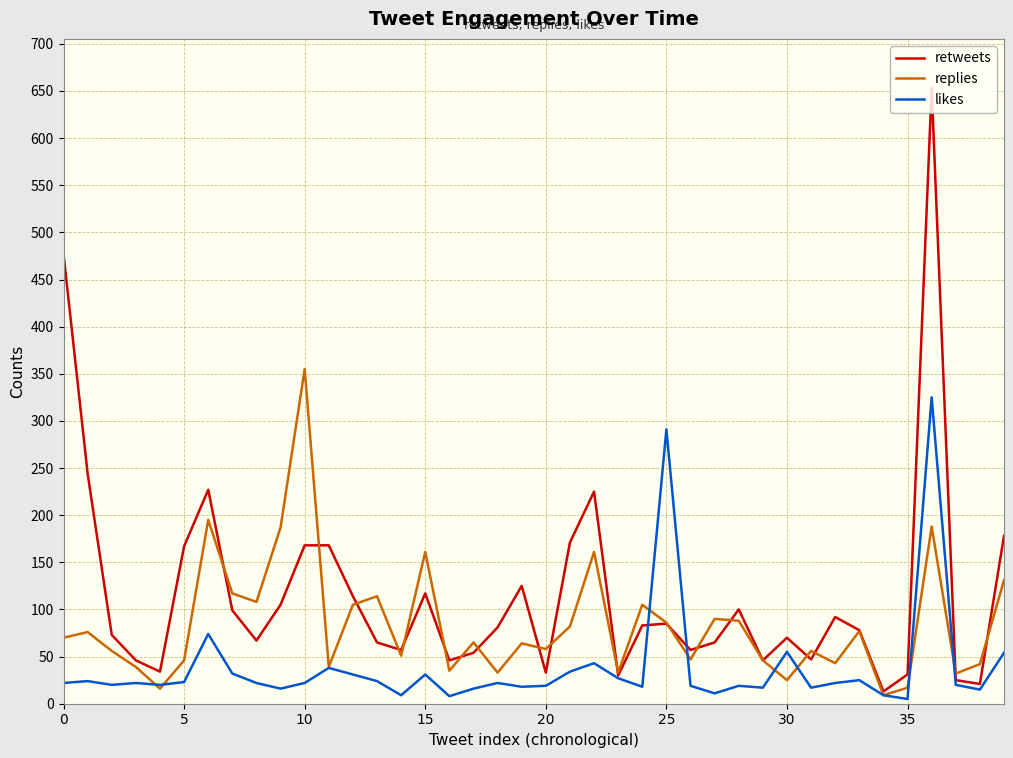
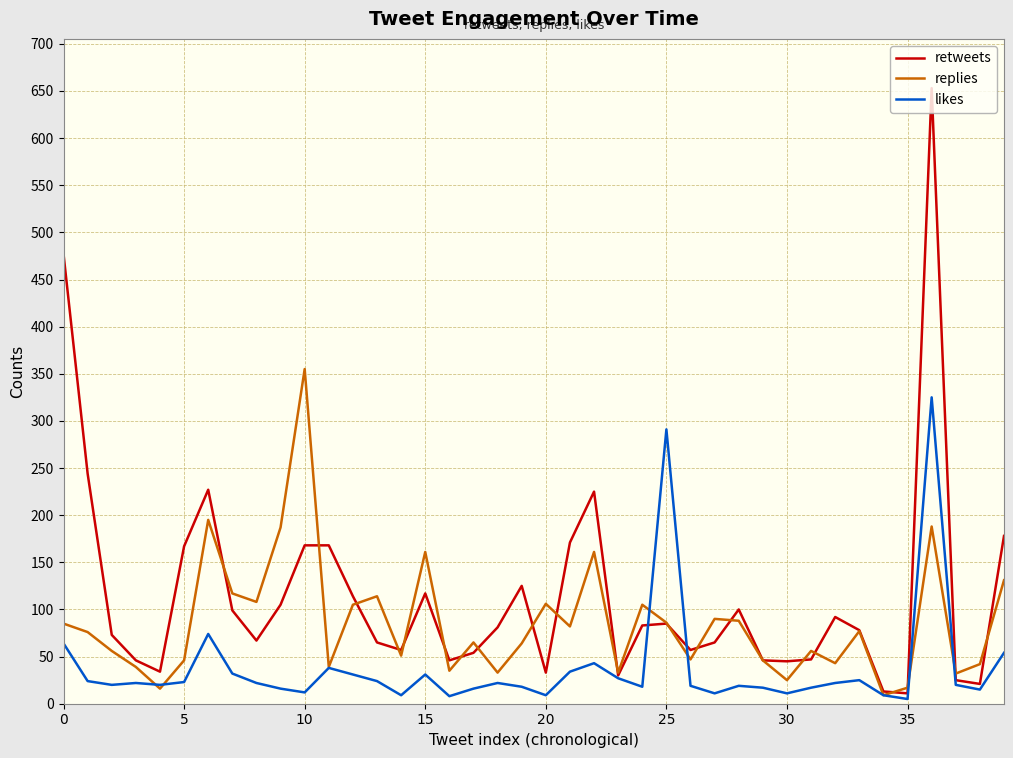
  {
    "retweets": {
      "0": 480,
      "5": 170,
      "10": 170,
      "15": 120,
      "20": 30,
-     "30": 70,
-     "35": 30
+     "30": 50,
+     "35": 10
    },
    "replies": {
-     "0": 70,
+     "0": 90,
      "5": 50,
      "10": 360,
      "15": 160,
-     "20": 60,
+     "20": 110,
      "30": 30,
      "35": 20
    },
    "likes": {
-     "0": 20,
+     "0": 60,
      "5": 20,
-     "10": 20,
+     "10": 10,
      "15": 30,
-     "20": 20,
+     "20": 10,
      "25": 290,
-     "30": 60,
+     "30": 10,
      "35": 10
    }
  }
